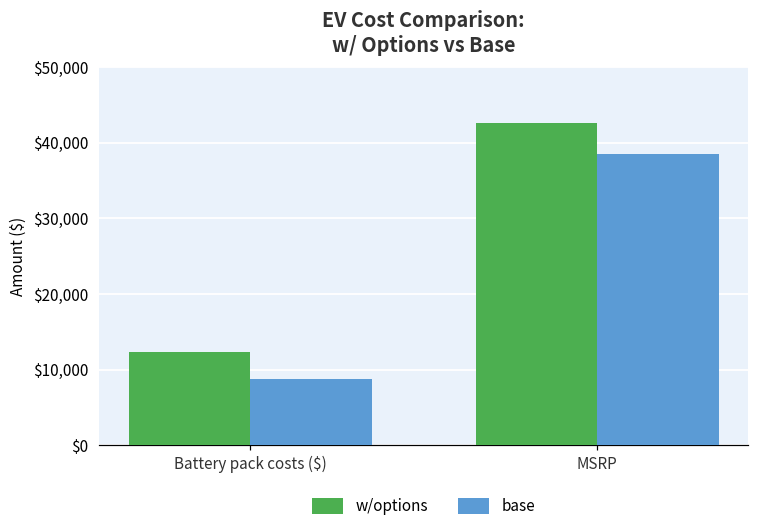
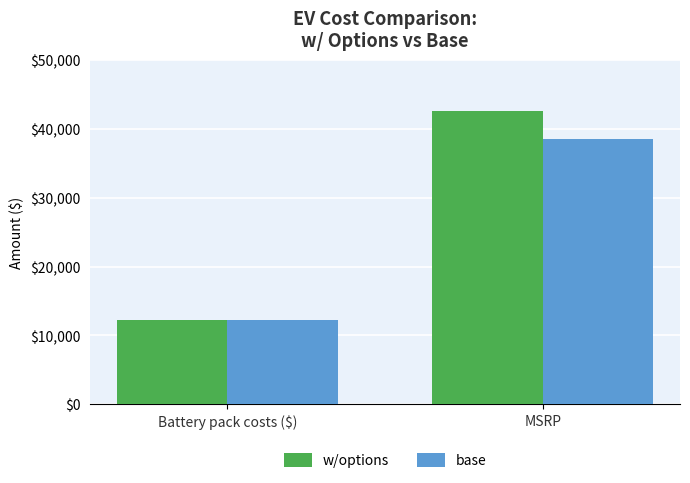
  {
    "w/options": {
      "Battery pack costs ($)": "$12,000",
      "MSRP": "$43,000"
    },
    "base": {
-     "Battery pack costs ($)": "$9,000",
+     "Battery pack costs ($)": "$12,000",
      "MSRP": "$39,000"
    }
  }
